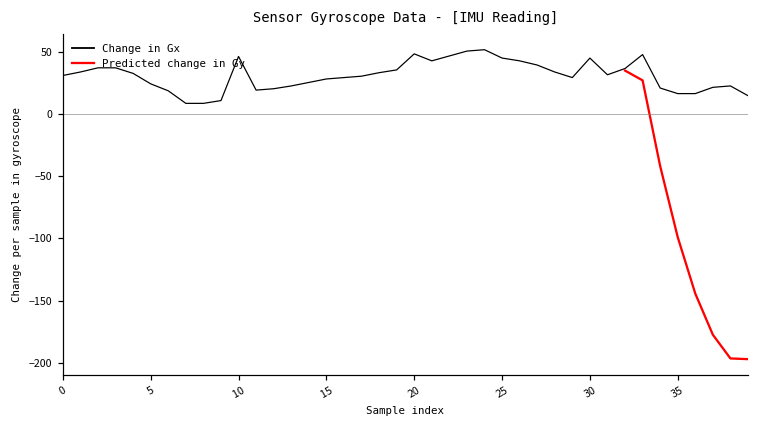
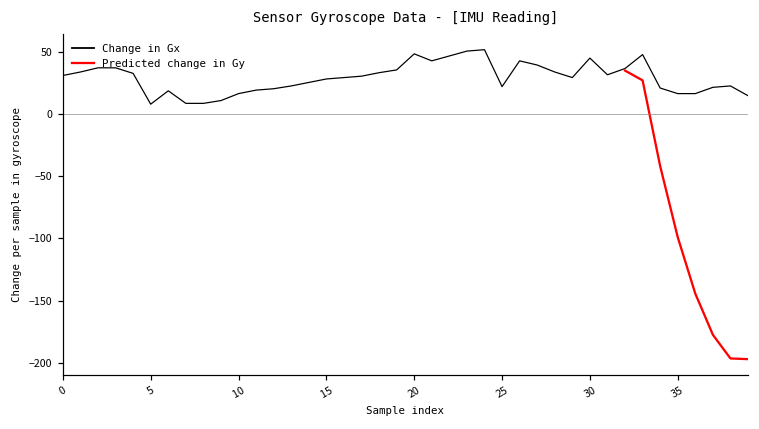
  {
    "Change in Gx": {
      "0": 31,
-     "5": 24,
-     "10": 46,
+     "5": 8,
+     "10": 16,
      "15": 28,
      "20": 48,
-     "25": 45,
+     "25": 22,
      "30": 45,
      "35": 16
    },
    "Predicted change in Gy": {
      "35": -99
    }
  }
